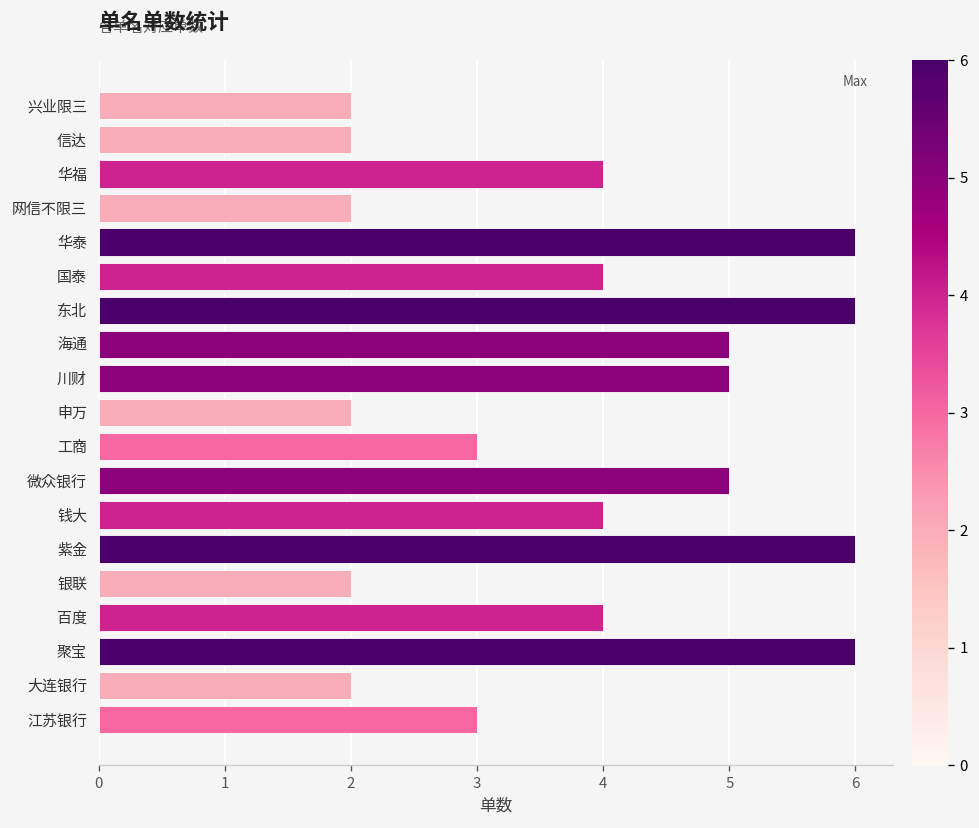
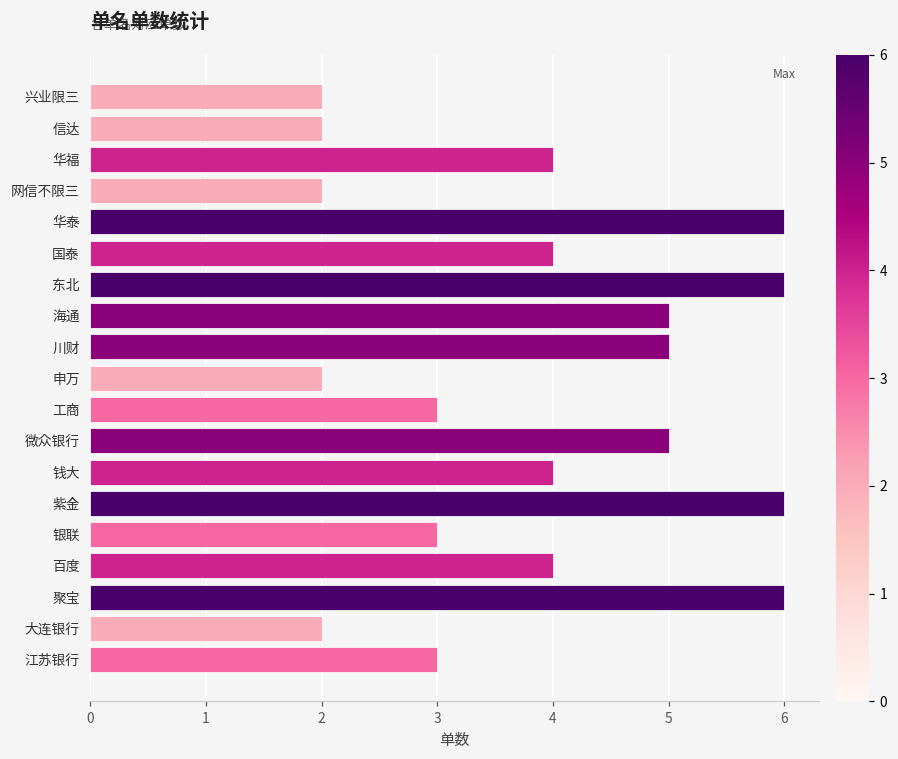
  {
    "兴业限三": 2,
    "信达": 2,
    "华福": 4,
    "网信不限三": 2,
    "华泰": 6,
    "国泰": 4,
    "东北": 6,
    "海通": 5,
    "川财": 5,
    "申万": 2,
    "工商": 3,
    "微众银行": 5,
    "钱大": 4,
    "紫金": 6,
-   "银联": 2,
+   "银联": 3,
    "百度": 4,
    "聚宝": 6,
    "大连银行": 2,
    "江苏银行": 3
  }
